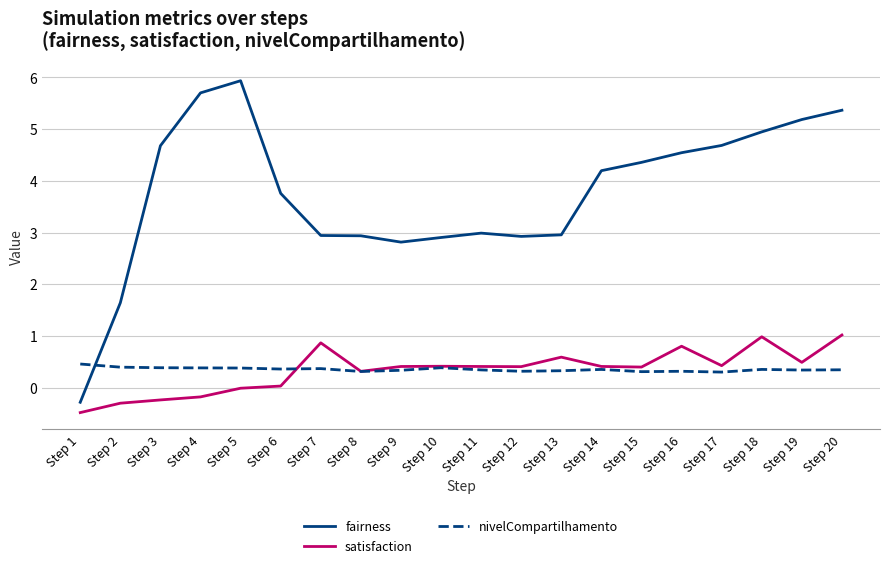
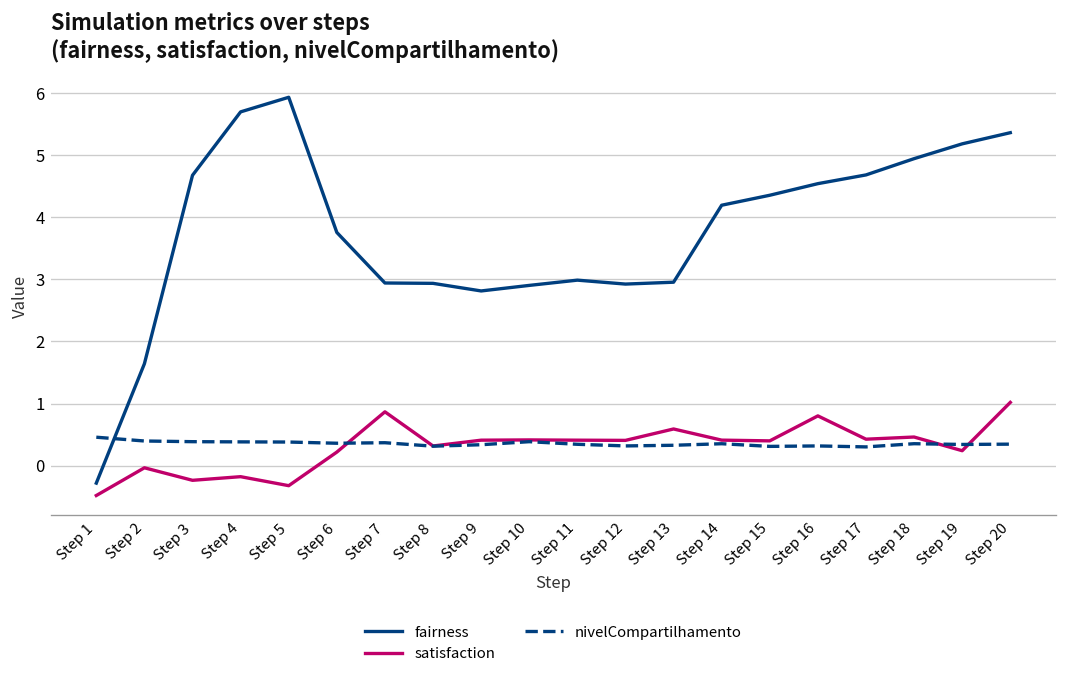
  {
    "satisfaction": {
      "Step 1": -0.5,
-     "Step 2": -0.3,
+     "Step 2": 0.0,
      "Step 3": -0.2,
      "Step 4": -0.2,
-     "Step 5": 0.0,
-     "Step 6": 0.0,
+     "Step 5": -0.3,
+     "Step 6": 0.2,
      "Step 7": 0.9,
      "Step 9": 0.4,
      "Step 11": 0.4,
      "Step 12": 0.4,
      "Step 13": 0.6,
      "Step 14": 0.4,
      "Step 15": 0.4,
      "Step 16": 0.8,
      "Step 17": 0.4,
-     "Step 18": 1.0,
-     "Step 19": 0.5,
+     "Step 18": 0.5,
+     "Step 19": 0.2,
      "Step 20": 1.0
    }
  }
